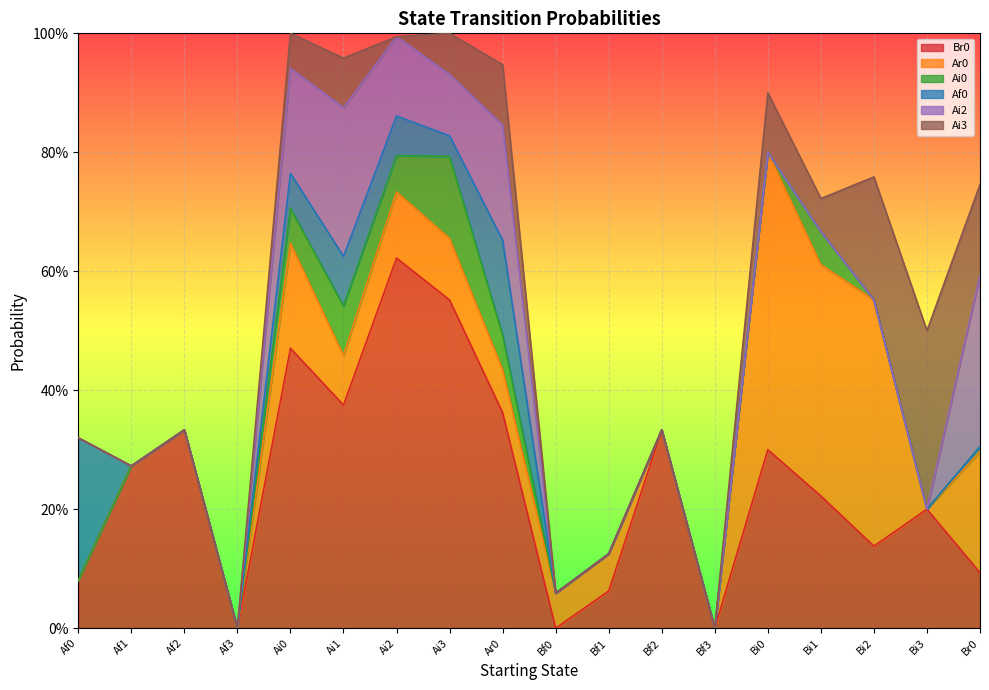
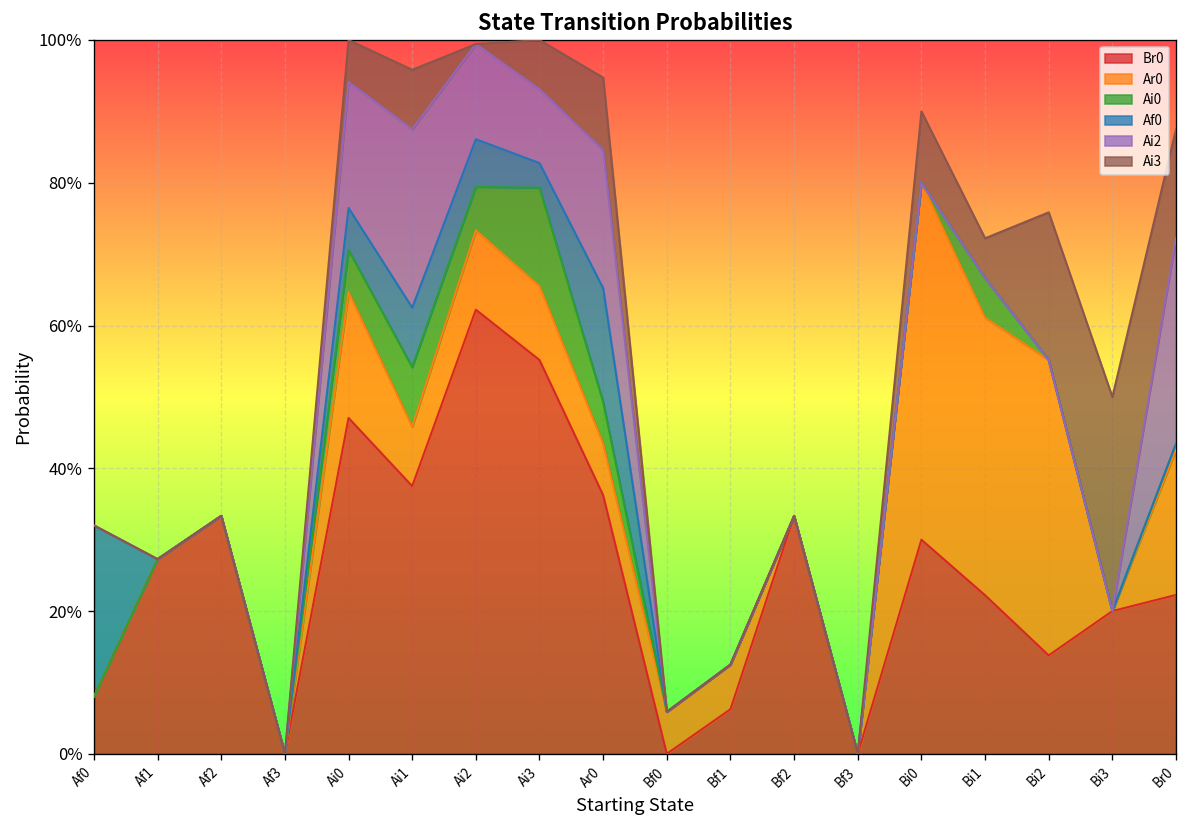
  {
    "Br0": {
      "Ai0": "47%",
      "Ai1": "38%",
      "Ai2": "62%",
      "Ai3": "55%",
      "Ar0": "36%",
      "Bf0": "0%",
      "Bf1": "6%",
      "Bi0": "30%",
      "Bi1": "22%",
      "Bi2": "14%",
-     "Br0": "9%"
+     "Br0": "22%"
    },
    "Ar0": {
      "Ai0": "18%",
      "Ai1": "8%",
      "Ai2": "11%",
      "Ai3": "10%",
      "Ar0": "7%",
      "Bi1": "39%",
      "Br0": "20%"
    },
    "Ai0": {
      "Ai0": "6%",
      "Ai1": "8%",
      "Ai2": "6%",
      "Ai3": "14%",
      "Ar0": "6%"
    },
    "Af0": {
      "Ai0": "6%",
      "Ai1": "8%",
      "Ai2": "7%",
      "Ai3": "3%",
      "Ar0": "16%"
    },
    "Ai2": {
      "Ai0": "18%",
      "Ai1": "25%",
      "Ai3": "10%",
      "Ar0": "19%",
      "Br0": "29%"
    },
    "Ai3": {
      "Ai0": "6%",
      "Ai1": "8%",
      "Ai3": "7%",
      "Ar0": "10%",
      "Bi0": "10%",
      "Bi1": "6%",
      "Bi2": "21%",
      "Bi3": "30%",
      "Br0": "15%"
    }
  }
